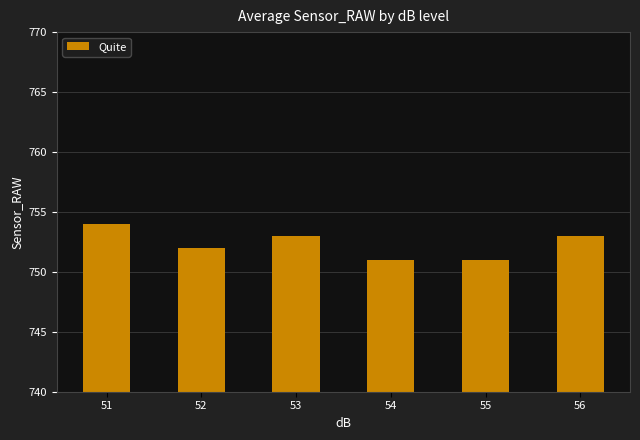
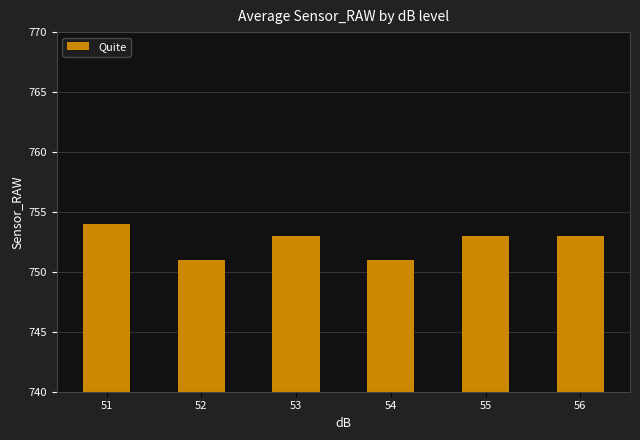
  {
    "51": 754,
-   "52": 752,
+   "52": 751,
    "53": 753,
    "54": 751,
-   "55": 751,
+   "55": 753,
    "56": 753
  }
